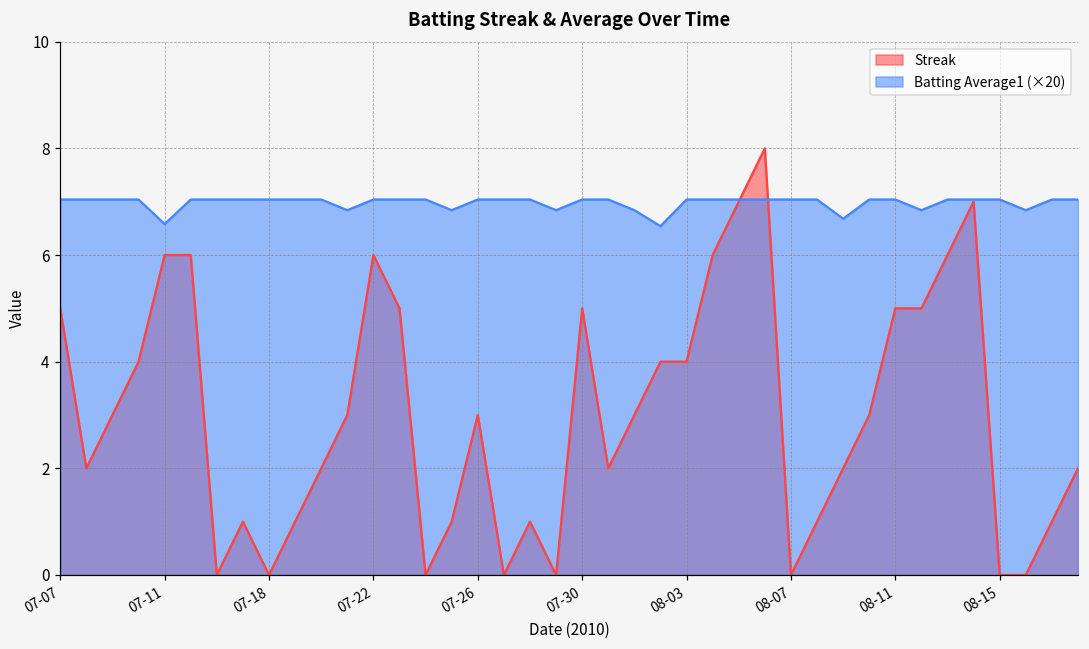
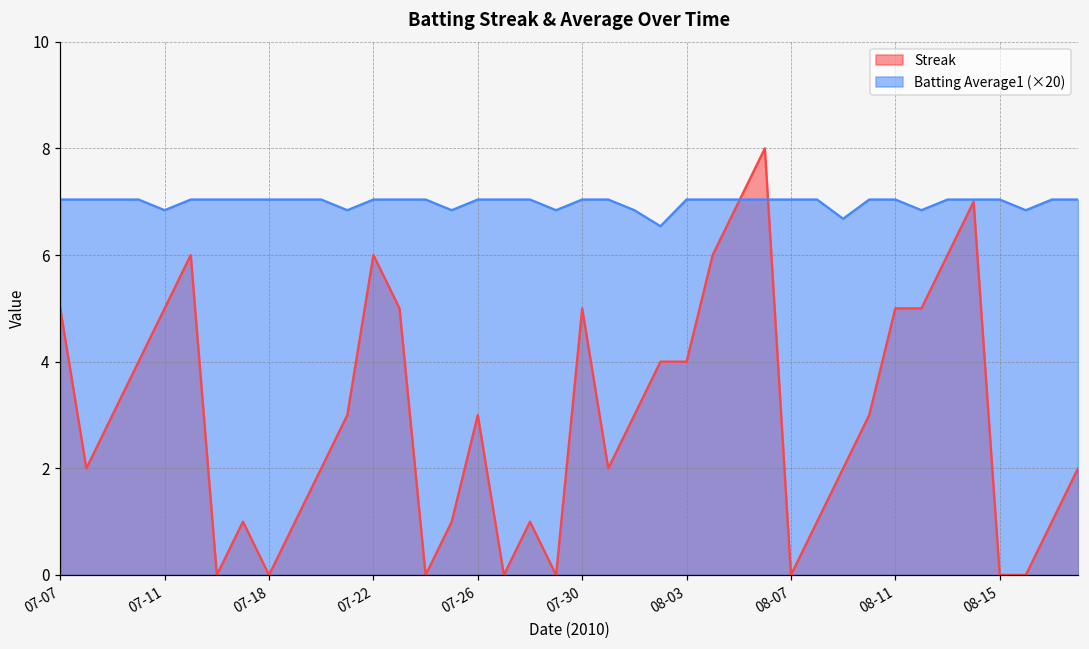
  {
    "Streak": {
      "07-07": 5,
-     "07-11": 6,
+     "07-11": 5,
      "07-18": 0,
      "07-22": 6,
      "07-26": 3,
      "07-30": 5,
      "08-03": 4,
      "08-07": 0,
      "08-11": 5,
      "08-15": 0
    },
    "Batting Average1 (×20)": {
      "07-07": 7.0,
-     "07-11": 6.6,
+     "07-11": 6.8,
      "07-18": 7.0,
      "07-22": 7.0,
      "07-26": 7.0,
      "07-30": 7.0,
      "08-03": 7.0,
      "08-07": 7.0,
      "08-11": 7.0,
      "08-15": 7.0
    }
  }
